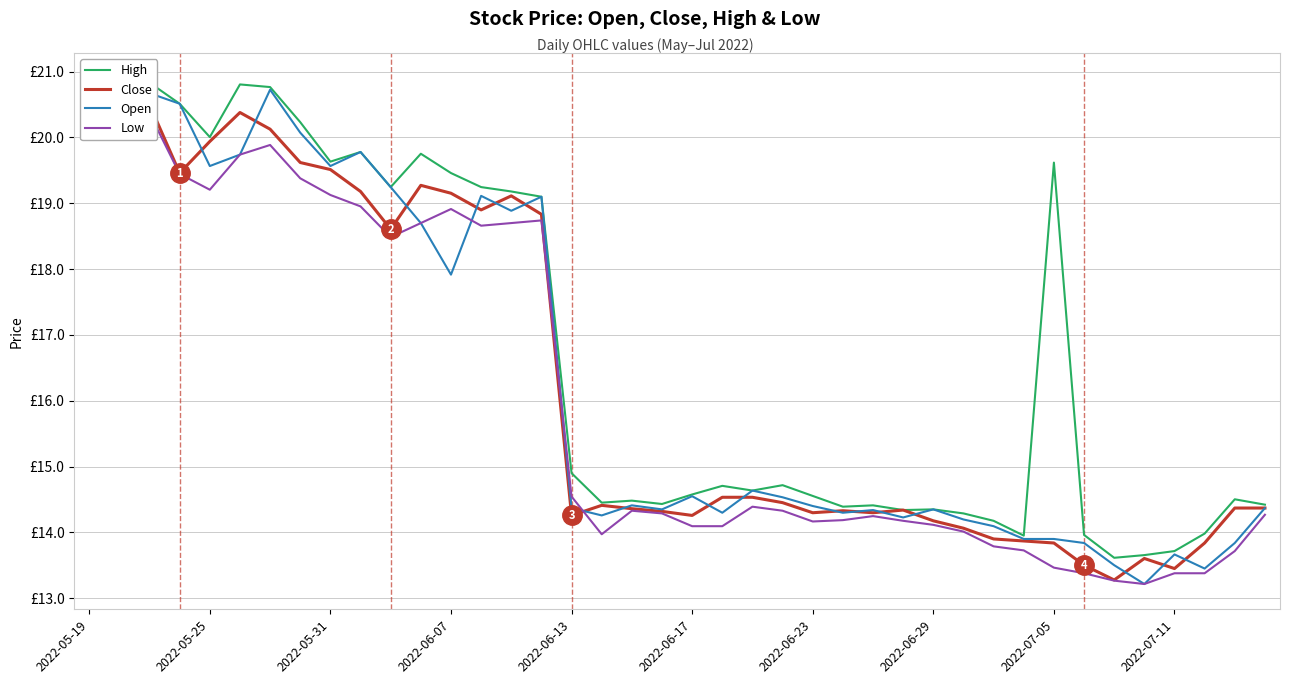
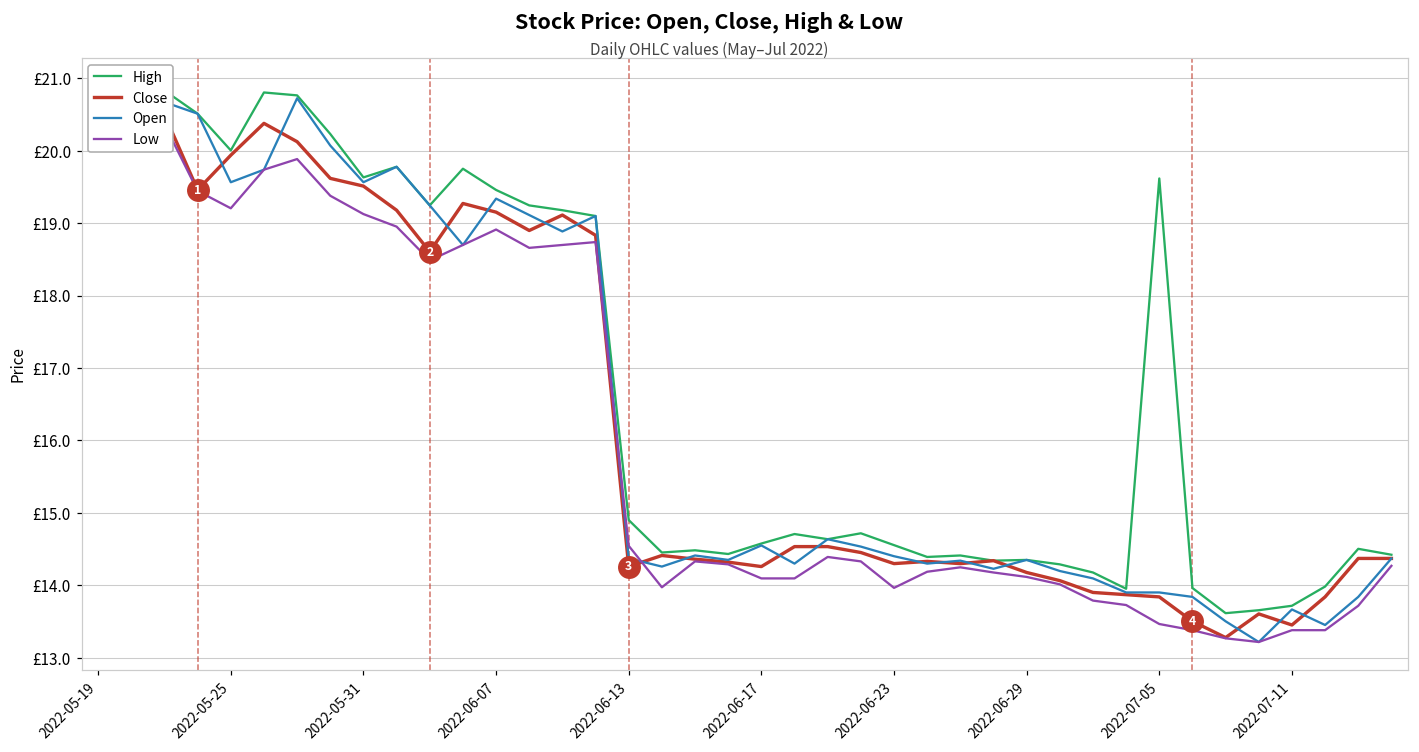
  {
    "High": {
      "2022-05-25": "£20.0",
      "2022-05-31": "£19.6",
      "2022-06-07": "£19.5",
      "2022-06-13": "£14.9",
      "2022-06-23": "£14.6",
      "2022-07-05": "£19.6",
      "2022-07-11": "£13.7"
    },
    "Open": {
      "2022-05-25": "£19.6",
      "2022-05-31": "£19.6",
-     "2022-06-07": "£17.9",
+     "2022-06-07": "£19.3",
      "2022-06-13": "£14.4",
      "2022-06-23": "£14.4",
      "2022-07-05": "£13.9",
      "2022-07-11": "£13.7"
    },
    "Low": {
      "2022-05-25": "£19.2",
      "2022-05-31": "£19.1",
      "2022-06-07": "£18.9",
      "2022-06-13": "£14.5",
      "2022-06-17": "£14.1",
-     "2022-06-23": "£14.2",
+     "2022-06-23": "£14.0",
      "2022-06-29": "£14.1",
      "2022-07-05": "£13.5",
      "2022-07-11": "£13.4"
    }
  }
